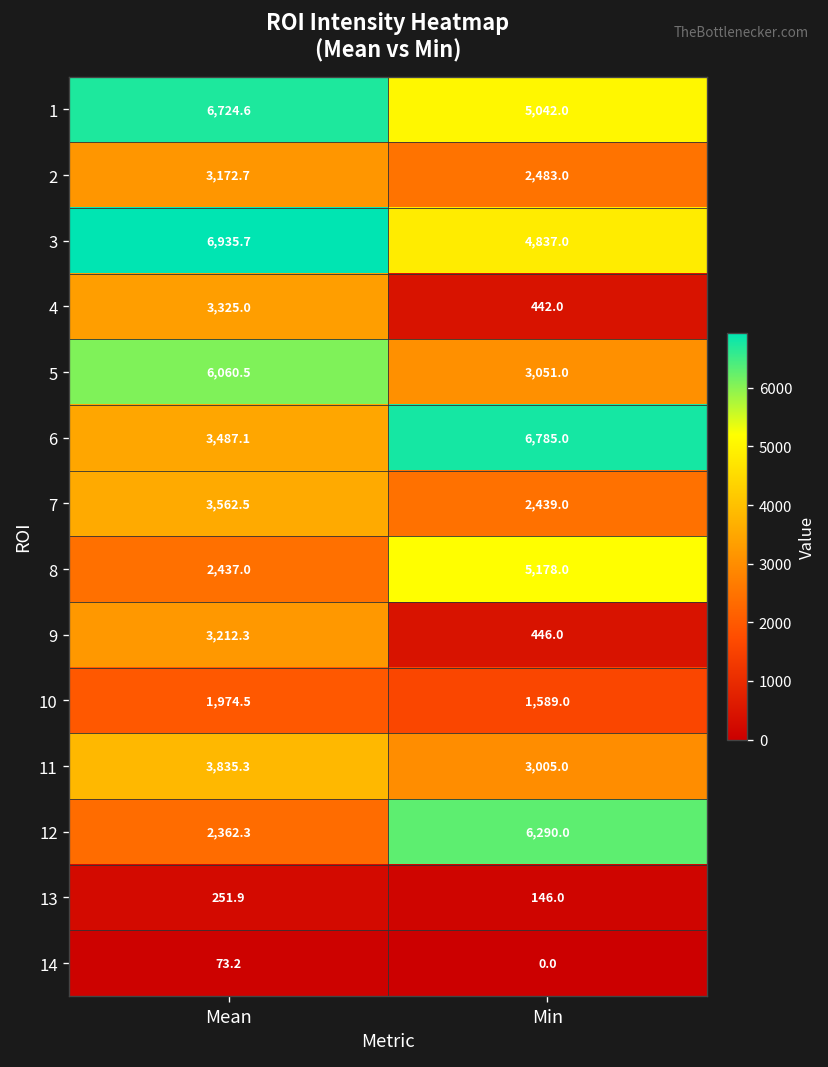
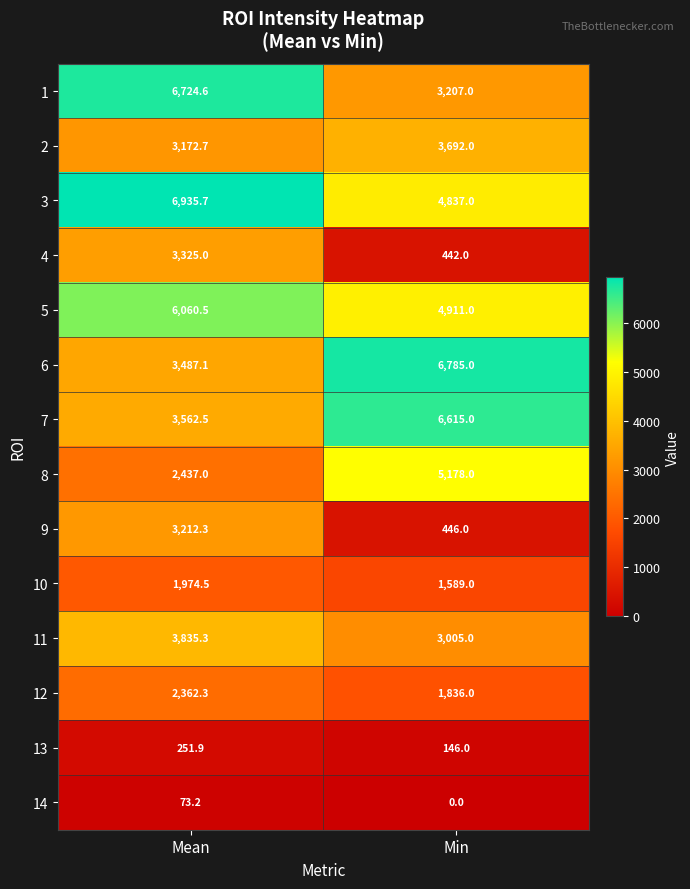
  {
    "1": {
      "Mean": "6,724.6",
-     "Min": "5,042.0"
+     "Min": "3,207.0"
    },
    "2": {
      "Mean": "3,172.7",
-     "Min": "2,483.0"
+     "Min": "3,692.0"
    },
    "3": {
      "Mean": "6,935.7",
      "Min": "4,837.0"
    },
    "4": {
      "Mean": "3,325.0",
      "Min": "442.0"
    },
    "5": {
      "Mean": "6,060.5",
-     "Min": "3,051.0"
+     "Min": "4,911.0"
    },
    "6": {
      "Mean": "3,487.1",
      "Min": "6,785.0"
    },
    "7": {
      "Mean": "3,562.5",
-     "Min": "2,439.0"
+     "Min": "6,615.0"
    },
    "8": {
      "Mean": "2,437.0",
      "Min": "5,178.0"
    },
    "9": {
      "Mean": "3,212.3",
      "Min": "446.0"
    },
    "10": {
      "Mean": "1,974.5",
      "Min": "1,589.0"
    },
    "11": {
      "Mean": "3,835.3",
      "Min": "3,005.0"
    },
    "12": {
      "Mean": "2,362.3",
-     "Min": "6,290.0"
+     "Min": "1,836.0"
    },
    "13": {
      "Mean": "251.9",
      "Min": "146.0"
    },
    "14": {
      "Mean": "73.2",
      "Min": "0.0"
    }
  }
